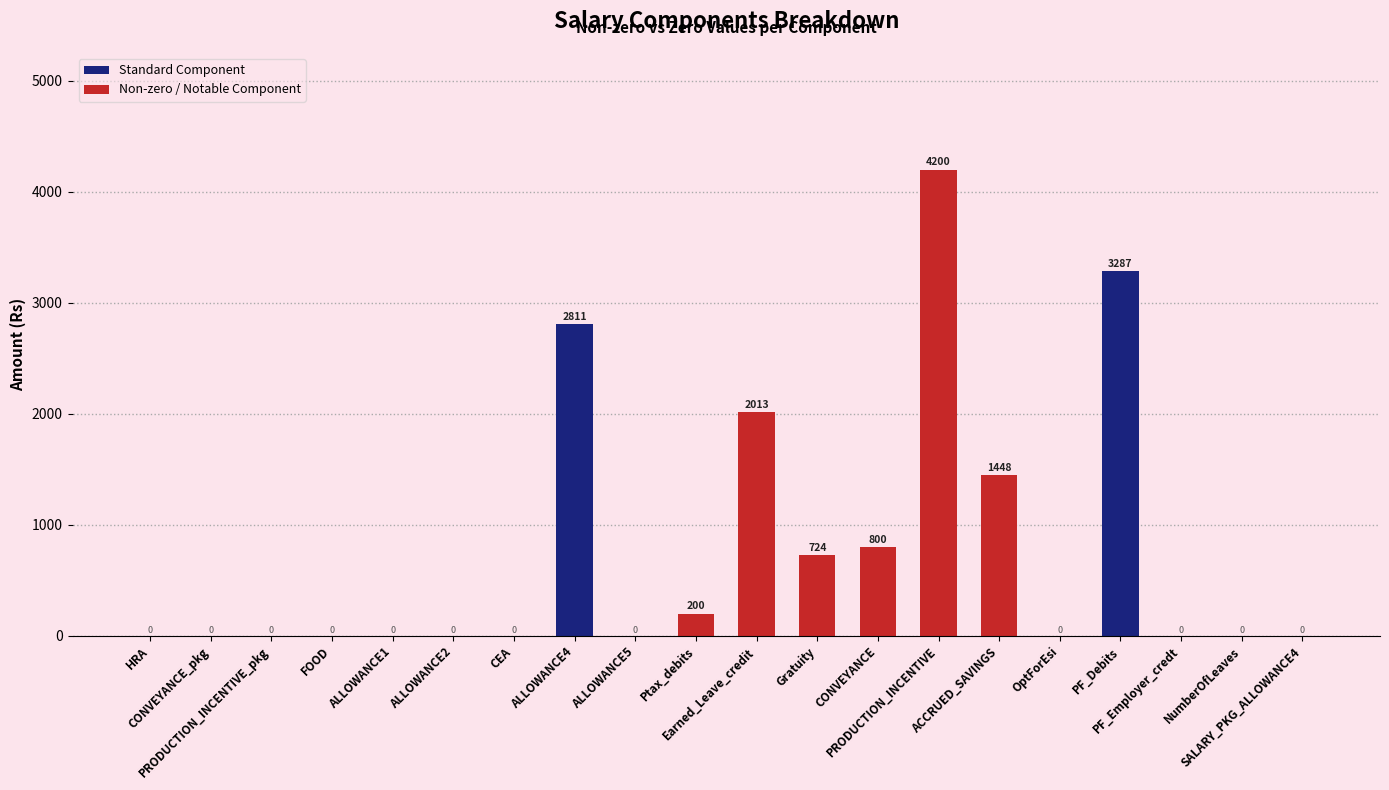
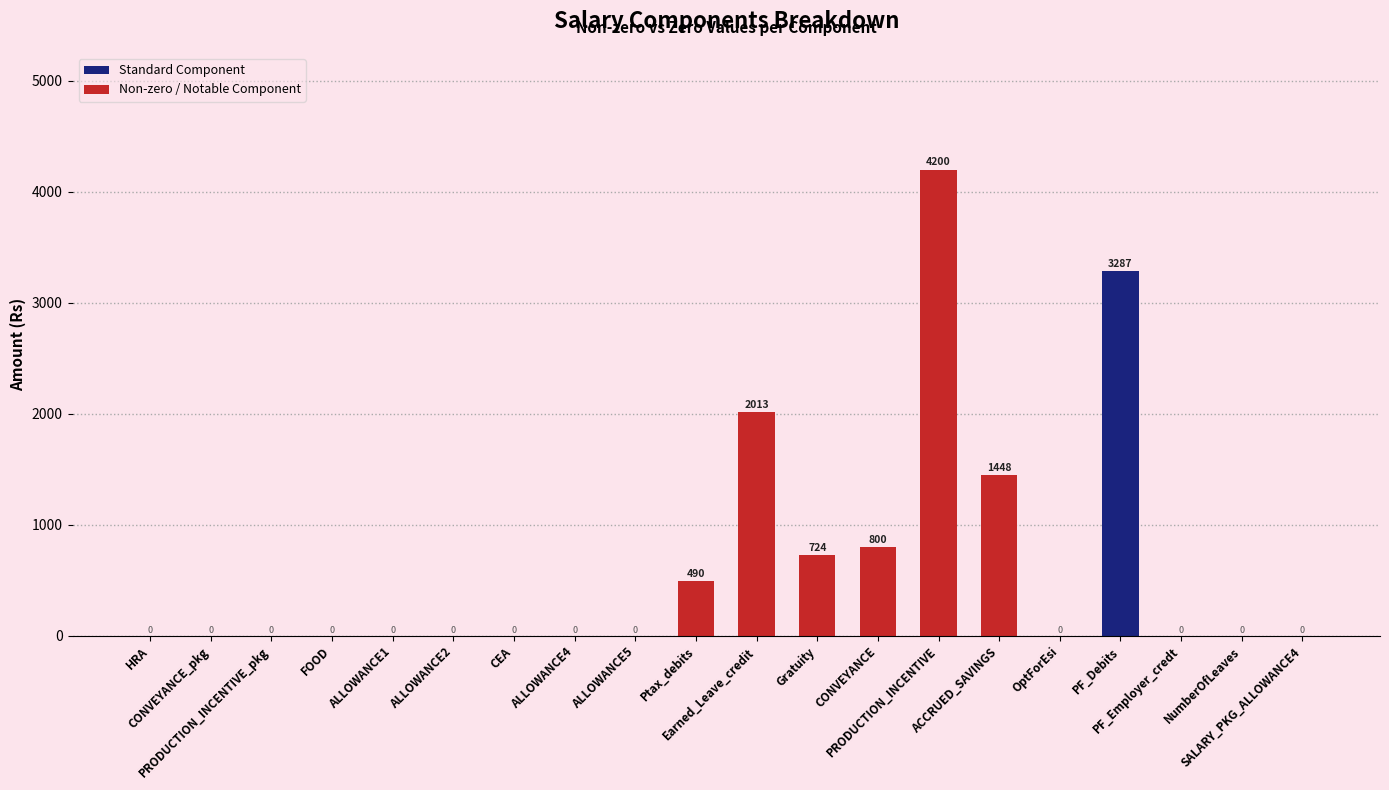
  {
    "HRA": 0,
    "CONVEYANCE_pkg": 0,
    "PRODUCTION_INCENTIVE_pkg": 0,
    "FOOD": 0,
    "ALLOWANCE1": 0,
    "ALLOWANCE2": 0,
    "CEA": 0,
-   "ALLOWANCE4": 2811,
+   "ALLOWANCE4": 0,
    "ALLOWANCE5": 0,
-   "Ptax_debits": 200,
+   "Ptax_debits": 490,
    "Earned_Leave_credit": 2013,
    "Gratuity": 724,
    "CONVEYANCE": 800,
    "PRODUCTION_INCENTIVE": 4200,
    "ACCRUED_SAVINGS": 1448,
    "OptForEsi": 0,
    "PF_Debits": 3287,
    "PF_Employer_credt": 0,
    "NumberOfLeaves": 0,
    "SALARY_PKG_ALLOWANCE4": 0
  }
